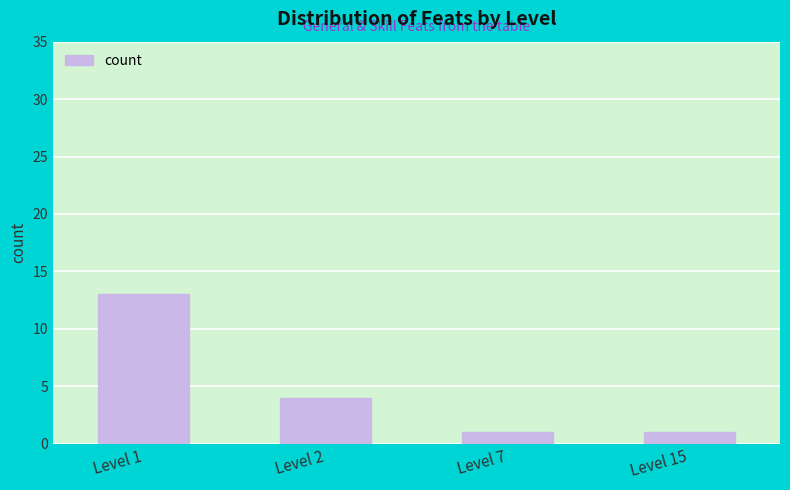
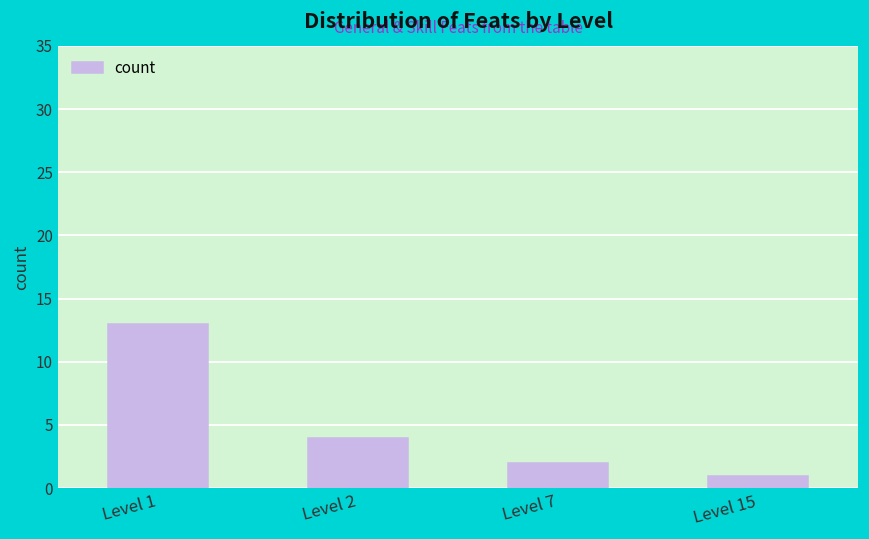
  {
    "Level 1": 13,
    "Level 2": 4,
-   "Level 7": 1,
+   "Level 7": 2,
    "Level 15": 1
  }
